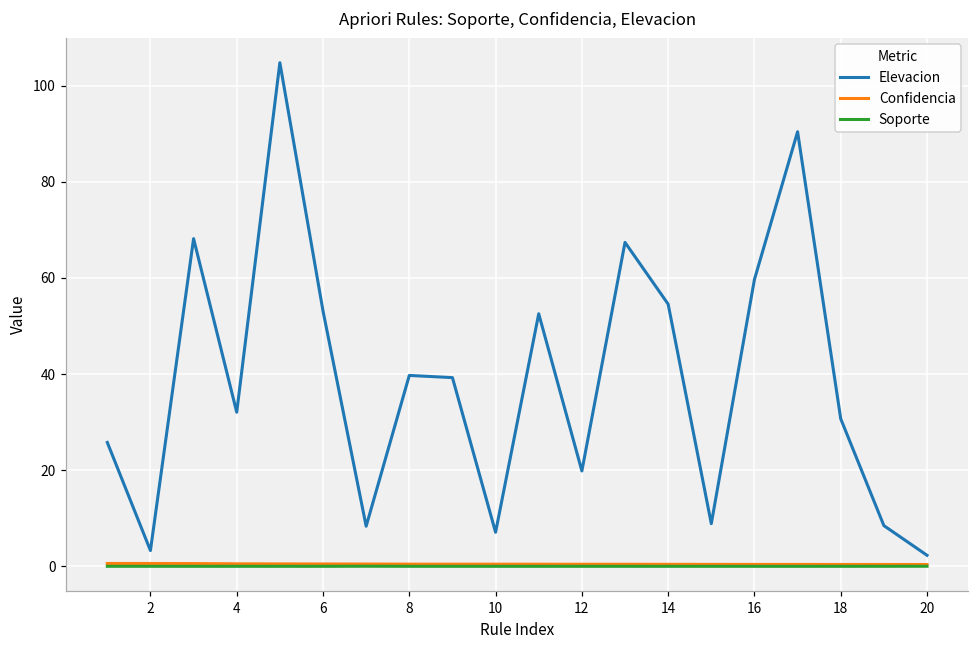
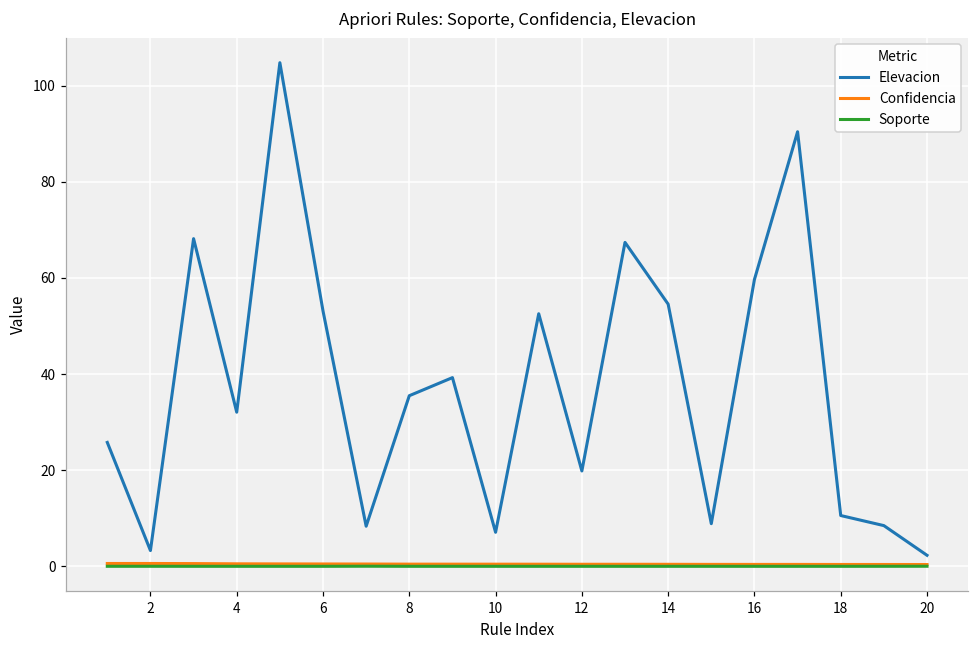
  {
    "Elevacion": {
      "2": 3,
      "4": 32,
      "6": 53,
-     "8": 40,
+     "8": 35,
      "10": 7,
      "12": 20,
      "14": 55,
      "16": 60,
-     "18": 31,
+     "18": 11,
      "20": 2
    }
  }
